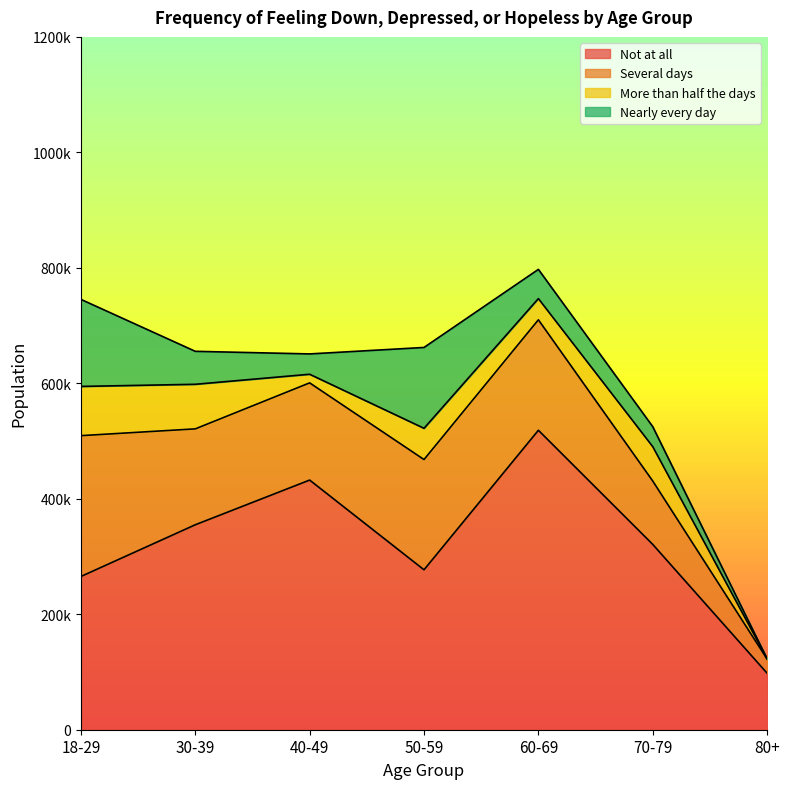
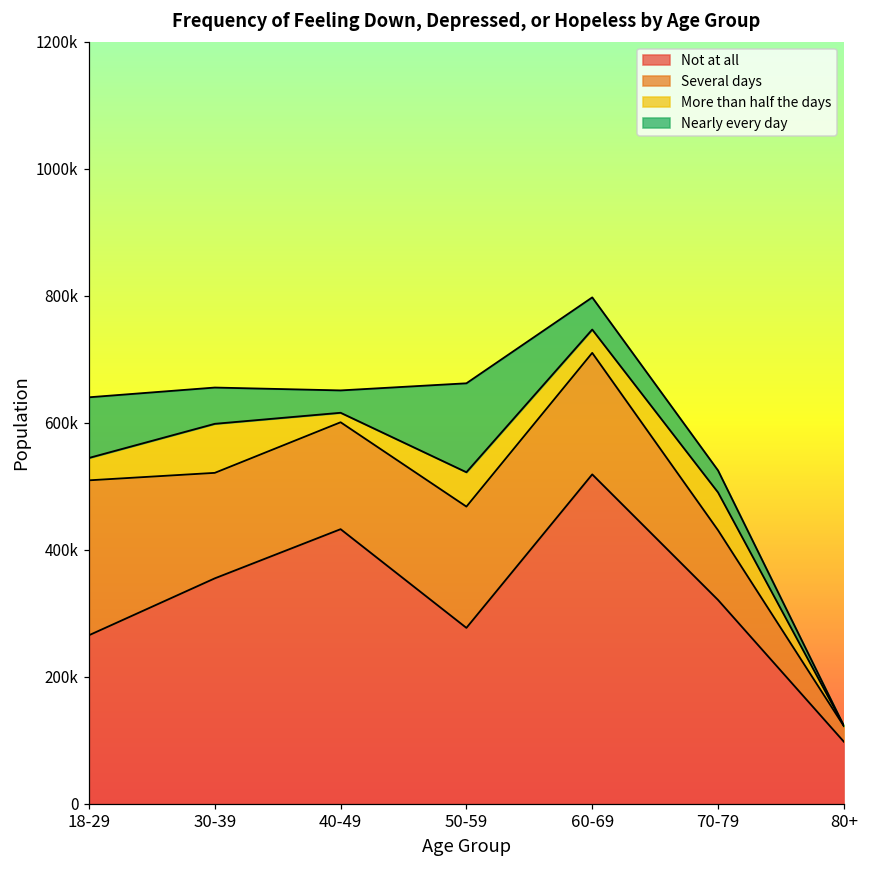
  {
    "More than half the days": {
-     "18-29": 90000,
+     "18-29": 40000,
      "30-39": 80000,
      "40-49": 10000,
      "50-59": 50000,
      "60-69": 40000,
      "70-79": 60000
    },
    "Nearly every day": {
-     "18-29": 150000,
+     "18-29": 100000,
      "30-39": 60000,
      "40-49": 40000,
      "50-59": 140000,
      "60-69": 50000,
      "70-79": 30000
    }
  }
